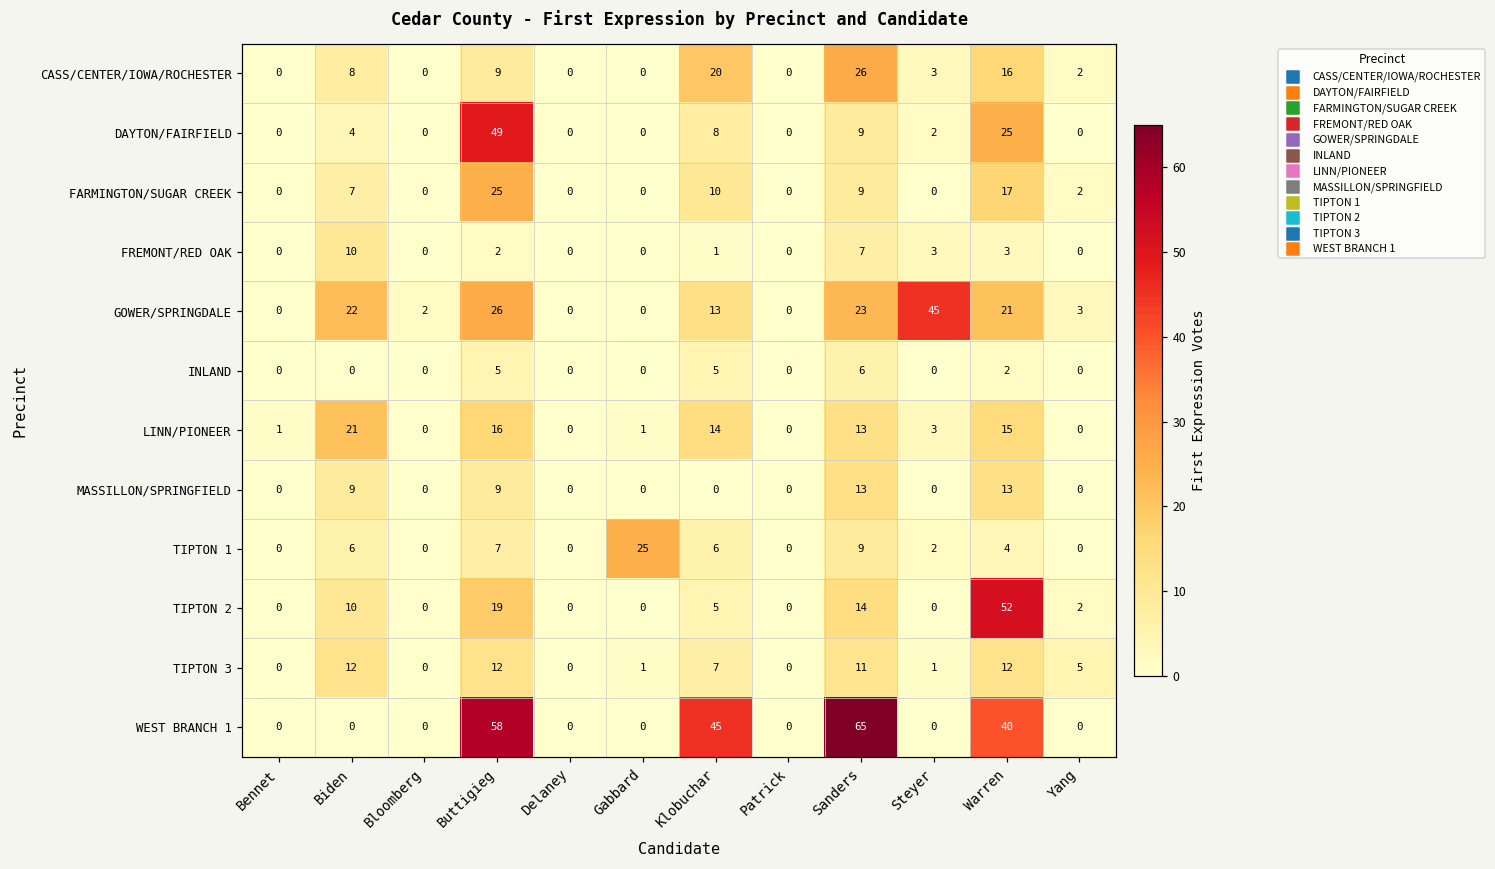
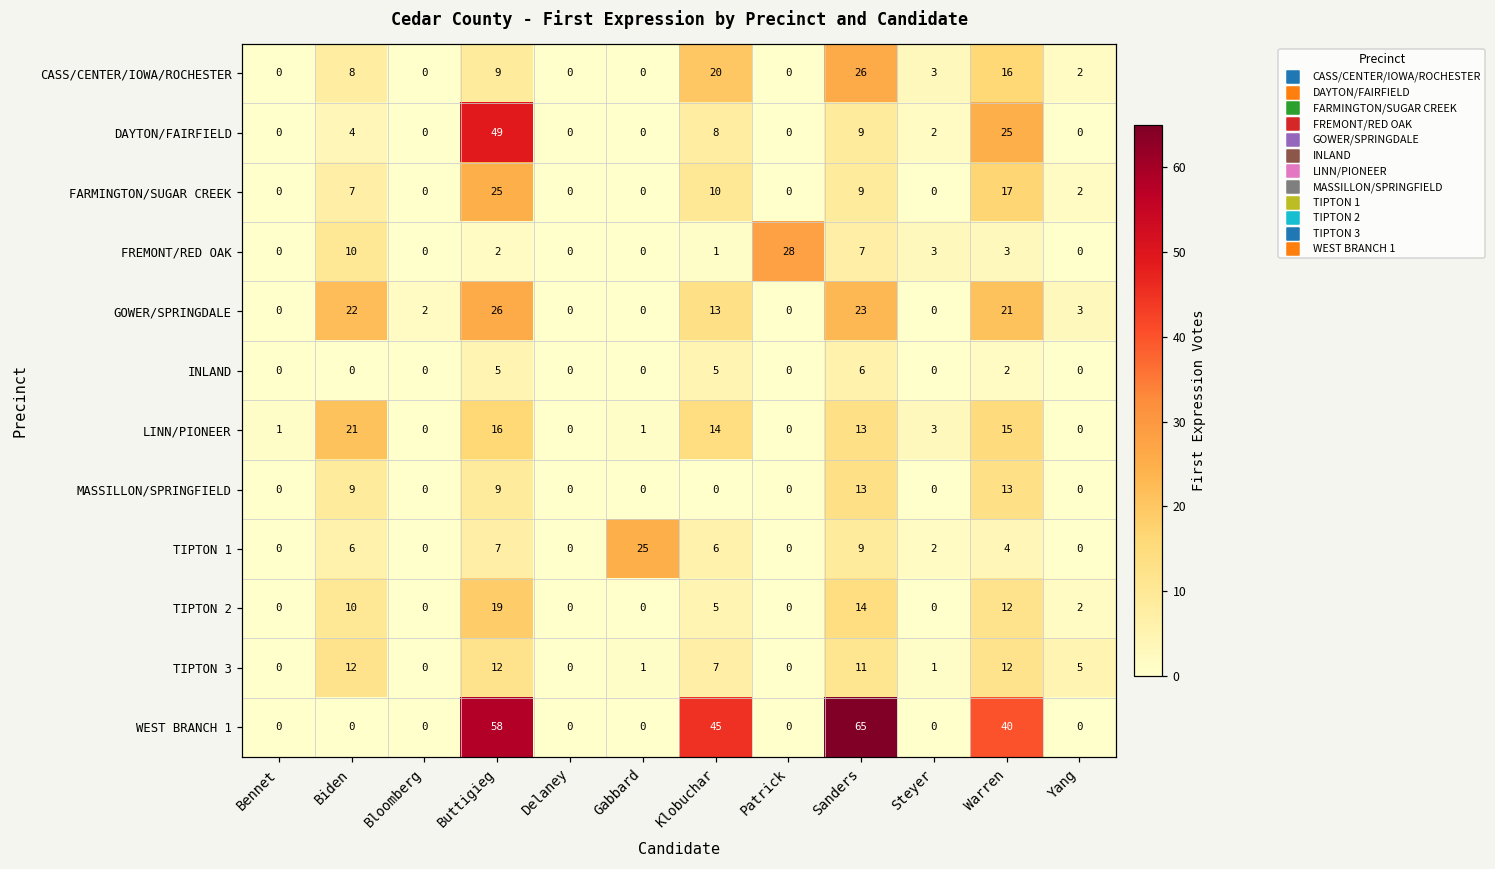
  {
    "CASS/CENTER/IOWA/ROCHESTER": {
      "Bennet": 0,
      "Biden": 8,
      "Bloomberg": 0,
      "Buttigieg": 9,
      "Delaney": 0,
      "Gabbard": 0,
      "Klobuchar": 20,
      "Patrick": 0,
      "Sanders": 26,
      "Steyer": 3,
      "Warren": 16,
      "Yang": 2
    },
    "DAYTON/FAIRFIELD": {
      "Bennet": 0,
      "Biden": 4,
      "Bloomberg": 0,
      "Buttigieg": 49,
      "Delaney": 0,
      "Gabbard": 0,
      "Klobuchar": 8,
      "Patrick": 0,
      "Sanders": 9,
      "Steyer": 2,
      "Warren": 25,
      "Yang": 0
    },
    "FARMINGTON/SUGAR CREEK": {
      "Bennet": 0,
      "Biden": 7,
      "Bloomberg": 0,
      "Buttigieg": 25,
      "Delaney": 0,
      "Gabbard": 0,
      "Klobuchar": 10,
      "Patrick": 0,
      "Sanders": 9,
      "Steyer": 0,
      "Warren": 17,
      "Yang": 2
    },
    "FREMONT/RED OAK": {
      "Bennet": 0,
      "Biden": 10,
      "Bloomberg": 0,
      "Buttigieg": 2,
      "Delaney": 0,
      "Gabbard": 0,
      "Klobuchar": 1,
-     "Patrick": 0,
+     "Patrick": 28,
      "Sanders": 7,
      "Steyer": 3,
      "Warren": 3,
      "Yang": 0
    },
    "GOWER/SPRINGDALE": {
      "Bennet": 0,
      "Biden": 22,
      "Bloomberg": 2,
      "Buttigieg": 26,
      "Delaney": 0,
      "Gabbard": 0,
      "Klobuchar": 13,
      "Patrick": 0,
      "Sanders": 23,
-     "Steyer": 45,
+     "Steyer": 0,
      "Warren": 21,
      "Yang": 3
    },
    "INLAND": {
      "Bennet": 0,
      "Biden": 0,
      "Bloomberg": 0,
      "Buttigieg": 5,
      "Delaney": 0,
      "Gabbard": 0,
      "Klobuchar": 5,
      "Patrick": 0,
      "Sanders": 6,
      "Steyer": 0,
      "Warren": 2,
      "Yang": 0
    },
    "LINN/PIONEER": {
      "Bennet": 1,
      "Biden": 21,
      "Bloomberg": 0,
      "Buttigieg": 16,
      "Delaney": 0,
      "Gabbard": 1,
      "Klobuchar": 14,
      "Patrick": 0,
      "Sanders": 13,
      "Steyer": 3,
      "Warren": 15,
      "Yang": 0
    },
    "MASSILLON/SPRINGFIELD": {
      "Bennet": 0,
      "Biden": 9,
      "Bloomberg": 0,
      "Buttigieg": 9,
      "Delaney": 0,
      "Gabbard": 0,
      "Klobuchar": 0,
      "Patrick": 0,
      "Sanders": 13,
      "Steyer": 0,
      "Warren": 13,
      "Yang": 0
    },
    "TIPTON 1": {
      "Bennet": 0,
      "Biden": 6,
      "Bloomberg": 0,
      "Buttigieg": 7,
      "Delaney": 0,
      "Gabbard": 25,
      "Klobuchar": 6,
      "Patrick": 0,
      "Sanders": 9,
      "Steyer": 2,
      "Warren": 4,
      "Yang": 0
    },
    "TIPTON 2": {
      "Bennet": 0,
      "Biden": 10,
      "Bloomberg": 0,
      "Buttigieg": 19,
      "Delaney": 0,
      "Gabbard": 0,
      "Klobuchar": 5,
      "Patrick": 0,
      "Sanders": 14,
      "Steyer": 0,
-     "Warren": 52,
+     "Warren": 12,
      "Yang": 2
    },
    "TIPTON 3": {
      "Bennet": 0,
      "Biden": 12,
      "Bloomberg": 0,
      "Buttigieg": 12,
      "Delaney": 0,
      "Gabbard": 1,
      "Klobuchar": 7,
      "Patrick": 0,
      "Sanders": 11,
      "Steyer": 1,
      "Warren": 12,
      "Yang": 5
    },
    "WEST BRANCH 1": {
      "Bennet": 0,
      "Biden": 0,
      "Bloomberg": 0,
      "Buttigieg": 58,
      "Delaney": 0,
      "Gabbard": 0,
      "Klobuchar": 45,
      "Patrick": 0,
      "Sanders": 65,
      "Steyer": 0,
      "Warren": 40,
      "Yang": 0
    }
  }
